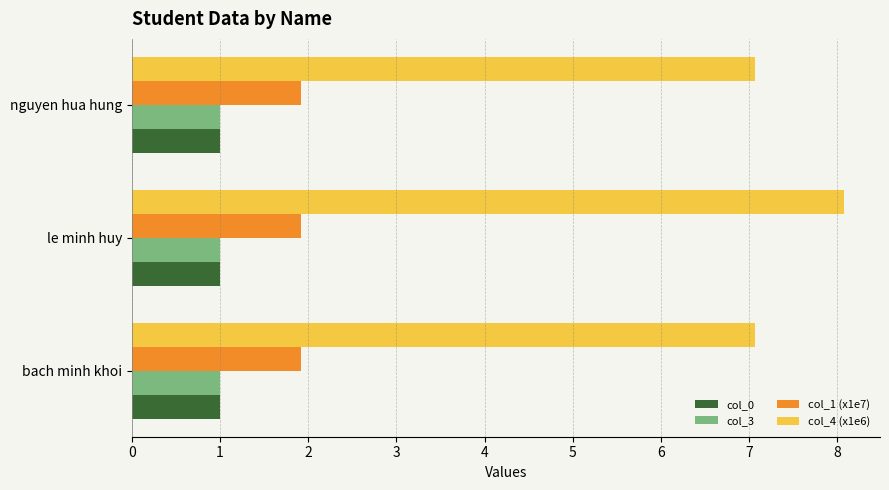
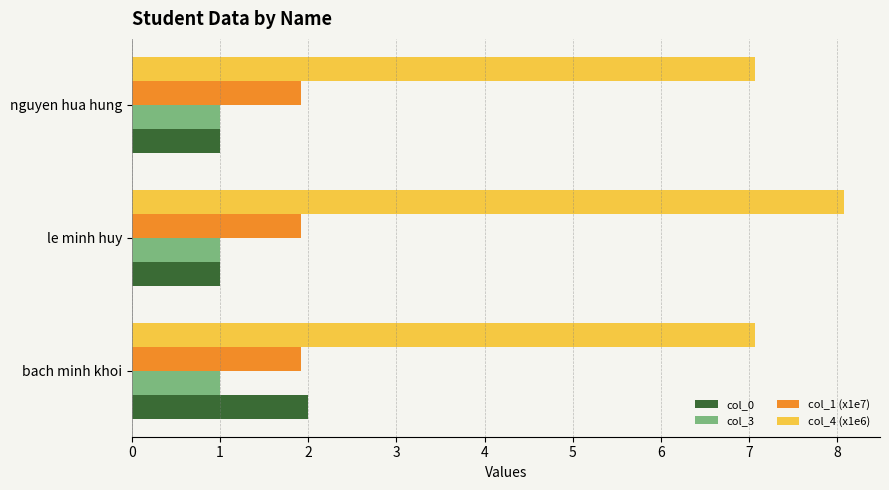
  {
    "col_0": {
      "nguyen hua hung": 1,
      "le minh huy": 1,
-     "bach minh khoi": 1
+     "bach minh khoi": 2
    },
    "col_3": {
      "nguyen hua hung": 1,
      "le minh huy": 1,
      "bach minh khoi": 1
    },
    "col_1 (x1e7)": {
      "nguyen hua hung": 1.9,
      "le minh huy": 1.9,
      "bach minh khoi": 1.9
    },
    "col_4 (x1e6)": {
      "nguyen hua hung": 7.1,
      "le minh huy": 8.1,
      "bach minh khoi": 7.1
    }
  }
